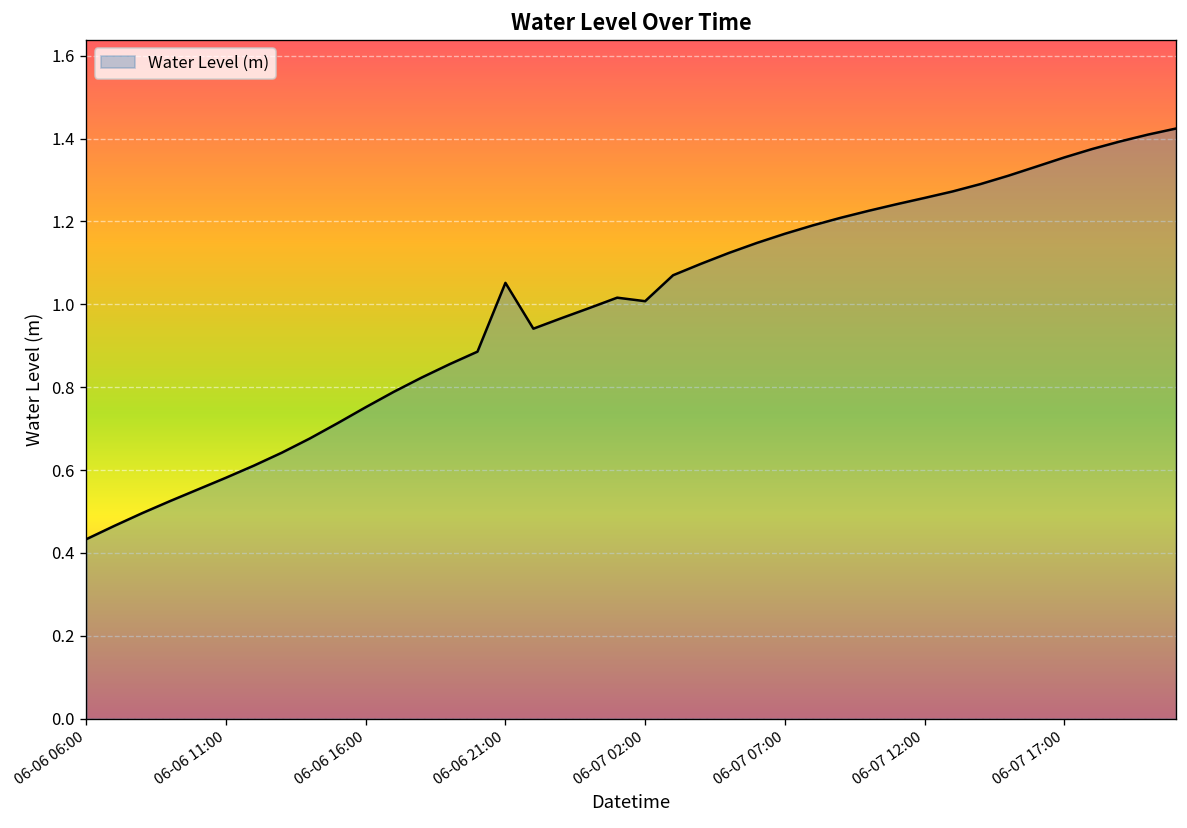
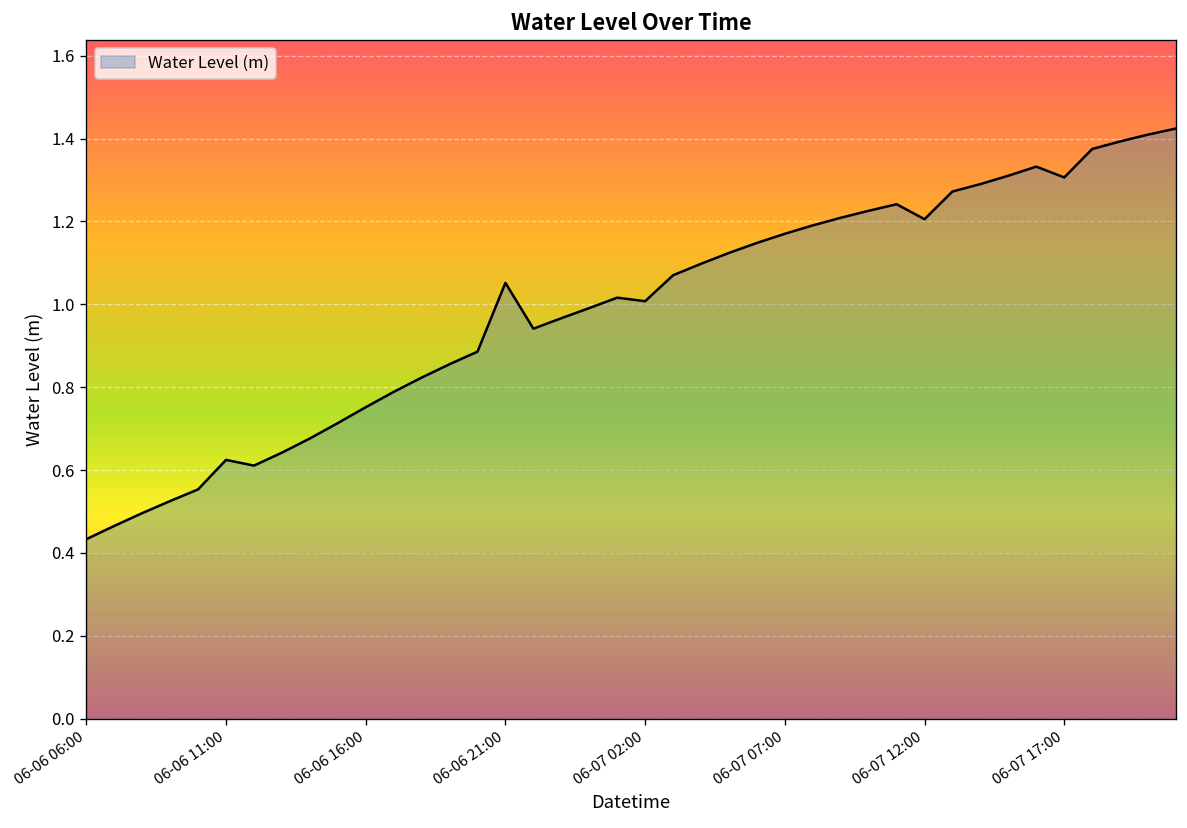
  {
    "06-06 06:00": 0.43,
-   "06-06 11:00": 0.58,
+   "06-06 11:00": 0.62,
    "06-06 16:00": 0.75,
    "06-06 21:00": 1.05,
    "06-07 02:00": 1.01,
    "06-07 07:00": 1.17,
-   "06-07 12:00": 1.26,
-   "06-07 17:00": 1.35
+   "06-07 12:00": 1.21,
+   "06-07 17:00": 1.31
  }
